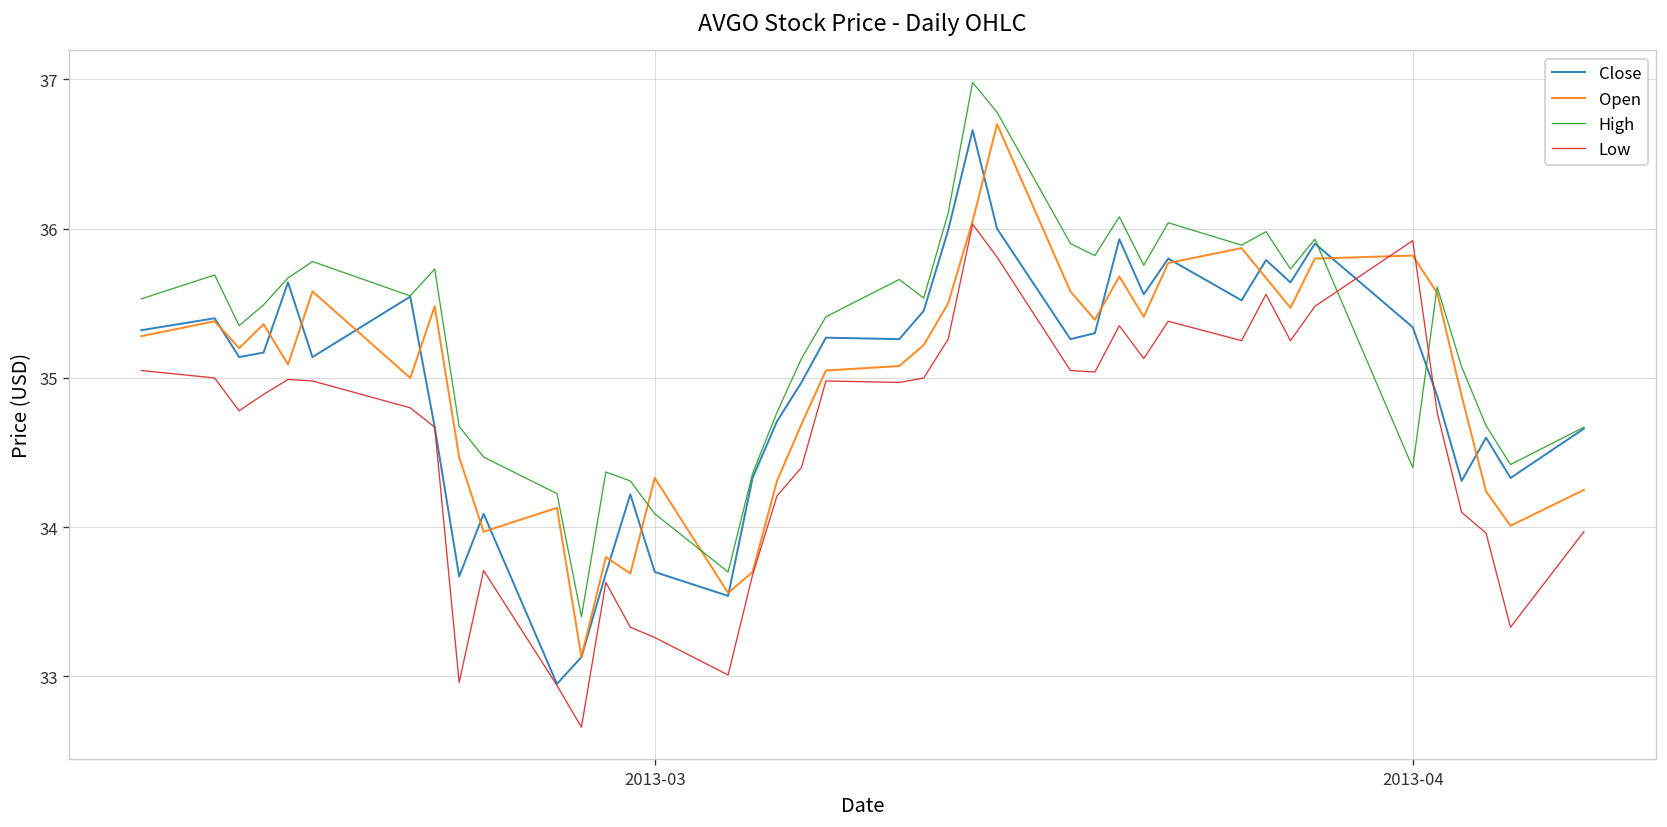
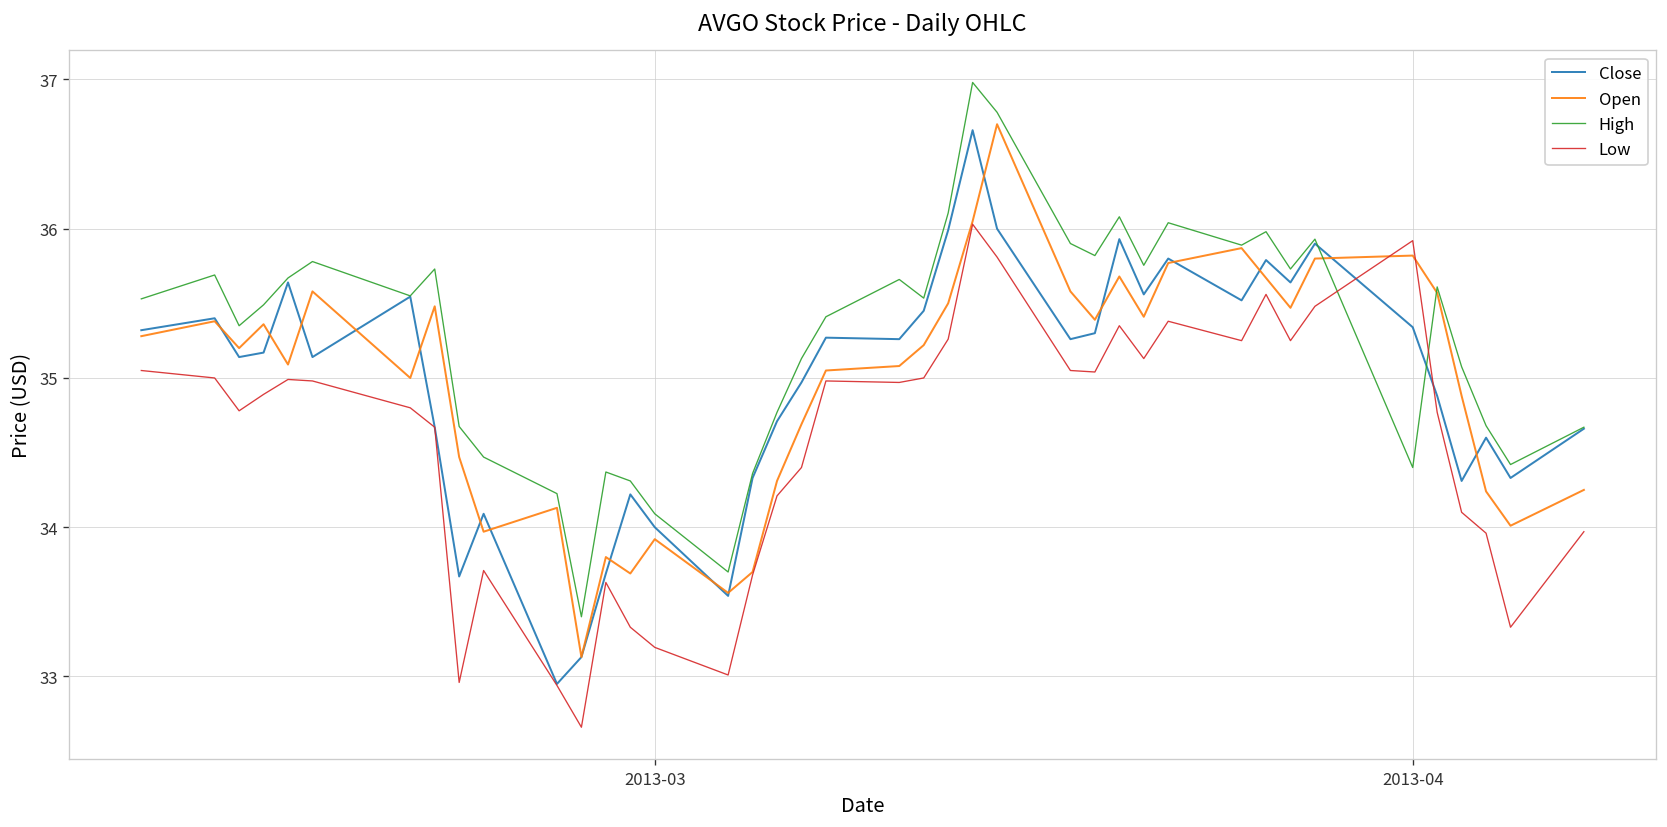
  {
    "Close": {
-     "2013-03": 33.7,
+     "2013-03": 34.0,
      "2013-04": 35.34
    },
    "Open": {
-     "2013-03": 34.33,
+     "2013-03": 33.92,
      "2013-04": 35.82
    },
    "High": {
      "2013-03": 34.09,
      "2013-04": 34.40
    },
    "Low": {
-     "2013-03": 33.26,
+     "2013-03": 33.20,
      "2013-04": 35.92
    }
  }
